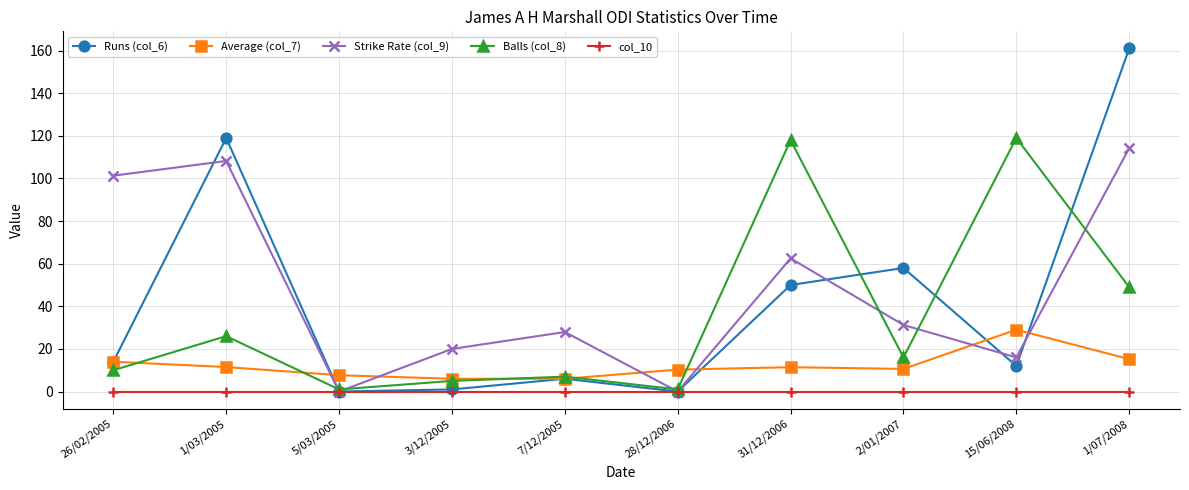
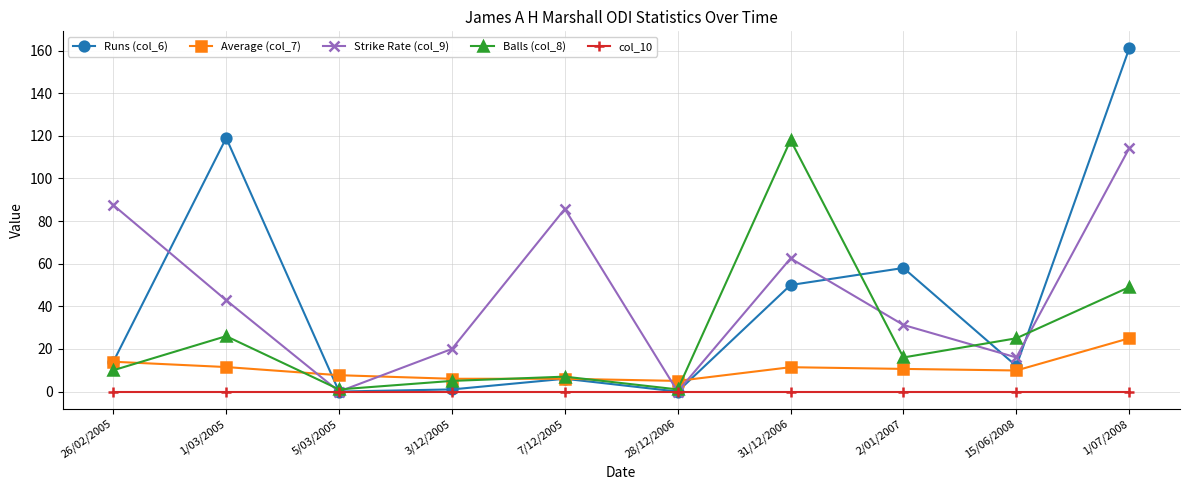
  {
    "Runs (col_6)": {
      "1/03/2005": 119,
      "31/12/2006": 50,
      "2/01/2007": 58,
      "15/06/2008": 12,
      "1/07/2008": 161
    },
    "Average (col_7)": {
      "1/03/2005": 12,
      "5/03/2005": 8,
-     "28/12/2006": 10,
+     "28/12/2006": 5,
      "31/12/2006": 11,
      "2/01/2007": 11,
-     "15/06/2008": 29,
-     "1/07/2008": 15
+     "15/06/2008": 10,
+     "1/07/2008": 25
    },
    "Strike Rate (col_9)": {
-     "26/02/2005": 101,
-     "1/03/2005": 108,
+     "26/02/2005": 88,
+     "1/03/2005": 43,
      "3/12/2005": 20,
-     "7/12/2005": 28,
+     "7/12/2005": 86,
      "31/12/2006": 63,
      "2/01/2007": 31,
      "15/06/2008": 16,
      "1/07/2008": 114
    },
    "Balls (col_8)": {
      "26/02/2005": 10,
      "1/03/2005": 26,
      "31/12/2006": 118,
      "2/01/2007": 16,
-     "15/06/2008": 119,
+     "15/06/2008": 25,
      "1/07/2008": 49
    },
    "col_10": {
      "26/02/2005": 0,
      "1/03/2005": 0,
      "7/12/2005": 0,
      "31/12/2006": 0,
      "2/01/2007": 0,
      "15/06/2008": 0,
      "1/07/2008": 0
    }
  }
